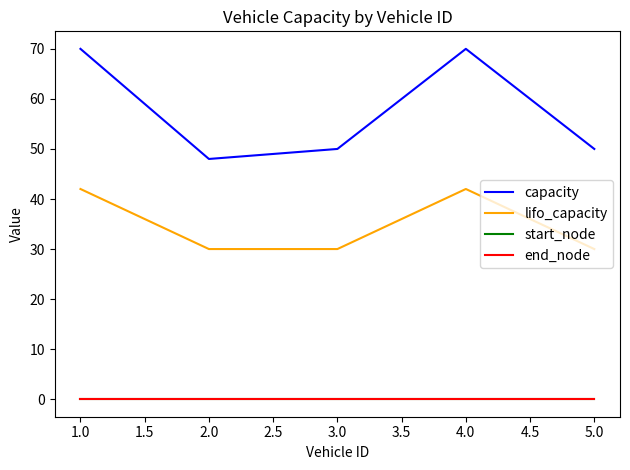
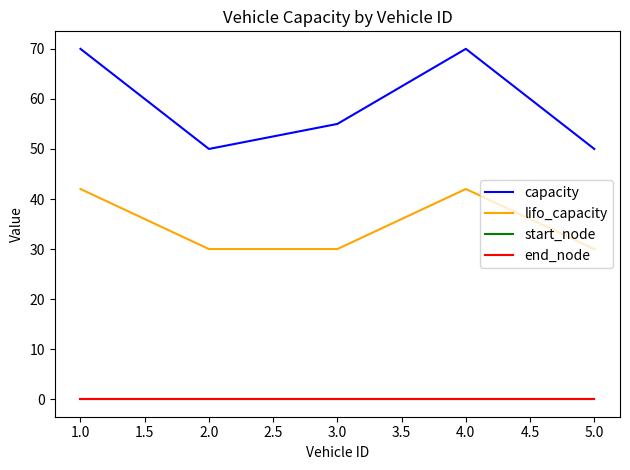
  {
    "capacity": {
      "1.0": 70,
-     "2.0": 48,
-     "3.0": 50,
+     "2.0": 50,
+     "3.0": 55,
      "4.0": 70,
      "5.0": 50
    },
    "lifo_capacity": {
      "1.0": 42,
      "2.0": 30,
      "3.0": 30,
      "4.0": 42
    },
    "end_node": {
      "1.0": 0,
      "2.0": 0,
      "3.0": 0,
      "4.0": 0,
      "5.0": 0
    }
  }
